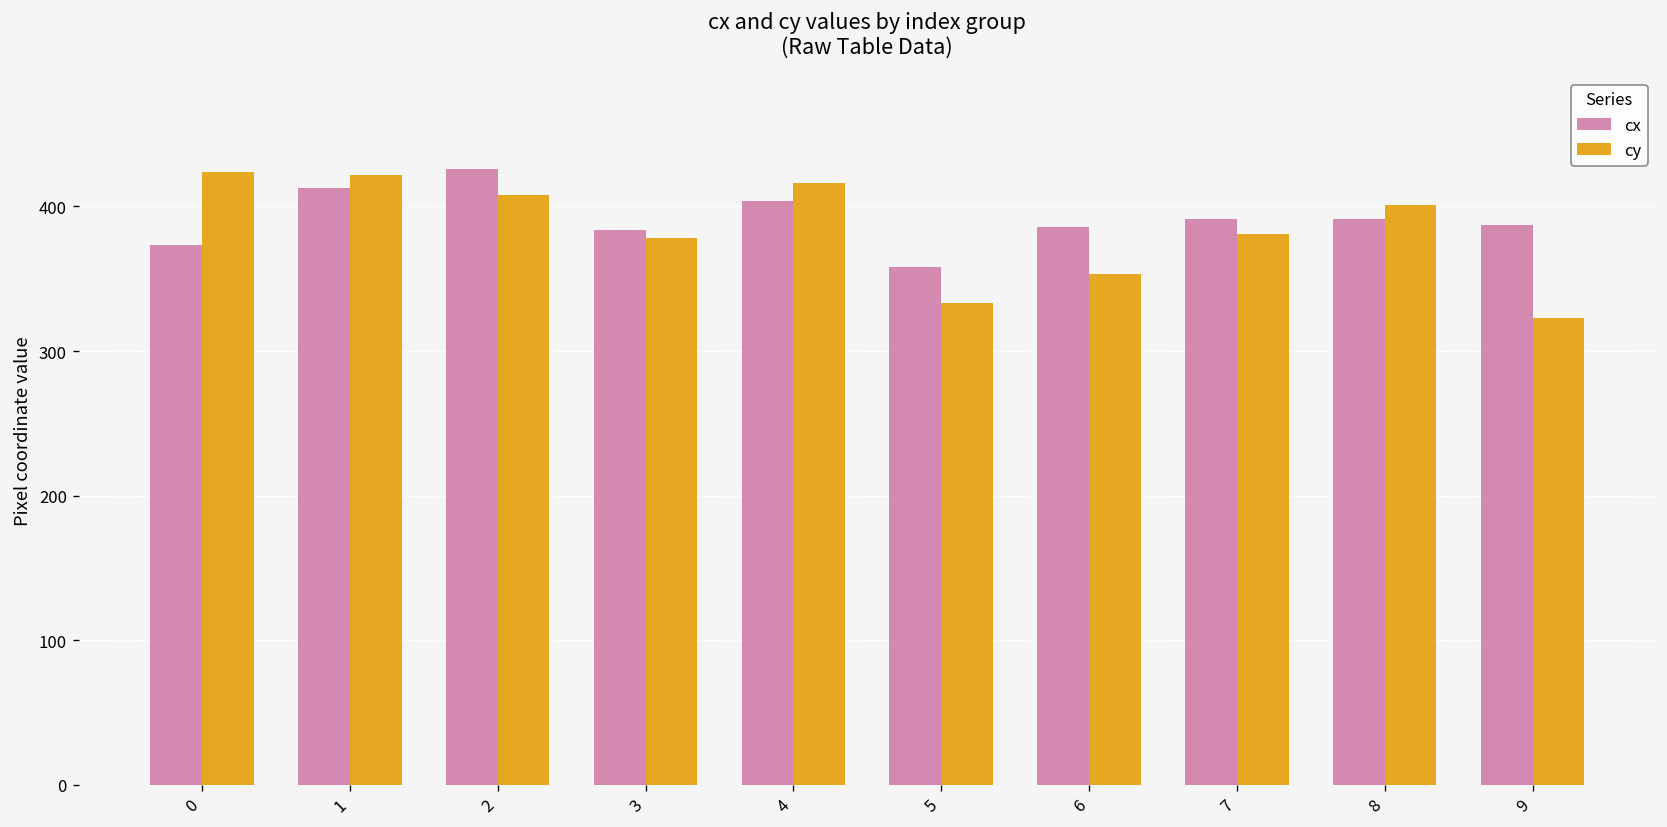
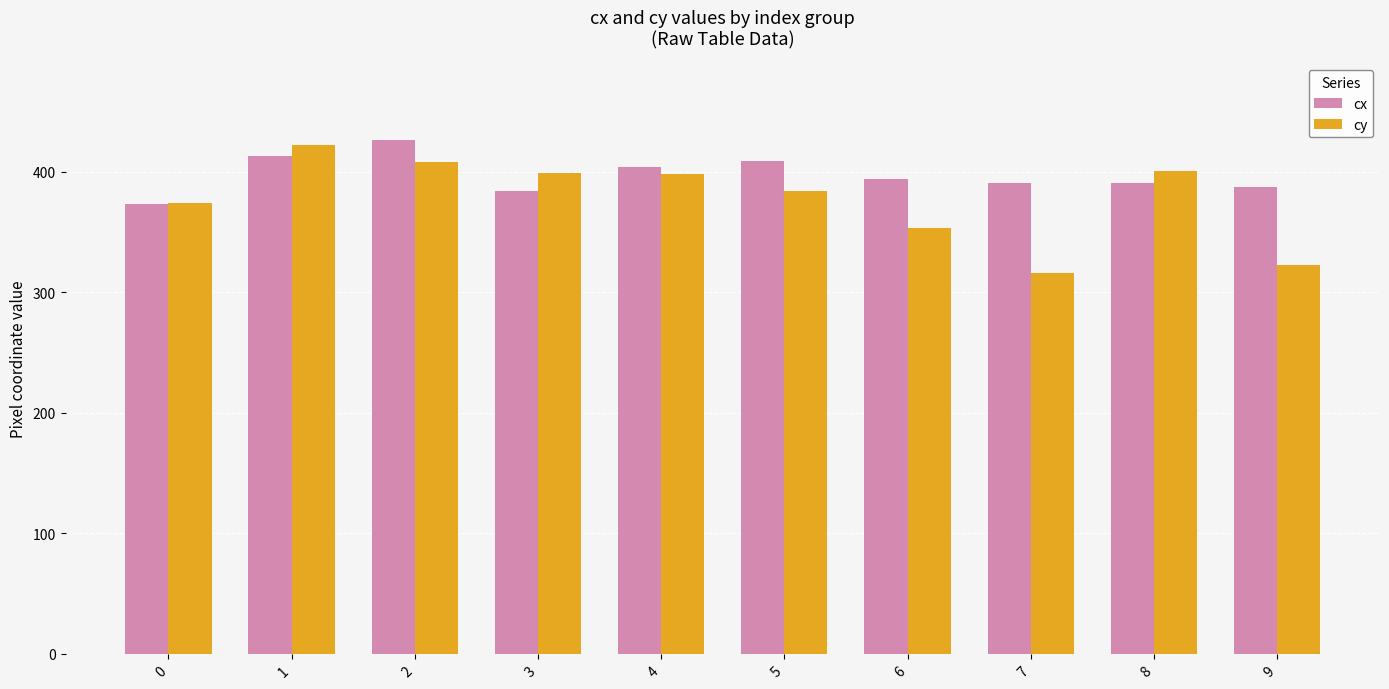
  {
    "cx": {
      "0": 373,
      "1": 413,
      "2": 426,
      "3": 384,
      "4": 404,
-     "5": 358,
-     "6": 386,
+     "5": 409,
+     "6": 394,
      "7": 391,
      "8": 391,
      "9": 387
    },
    "cy": {
-     "0": 424,
+     "0": 374,
      "1": 422,
      "2": 408,
-     "3": 378,
-     "4": 416,
-     "5": 333,
+     "3": 399,
+     "4": 398,
+     "5": 384,
      "6": 353,
-     "7": 381,
+     "7": 316,
      "8": 401,
      "9": 323
    }
  }
